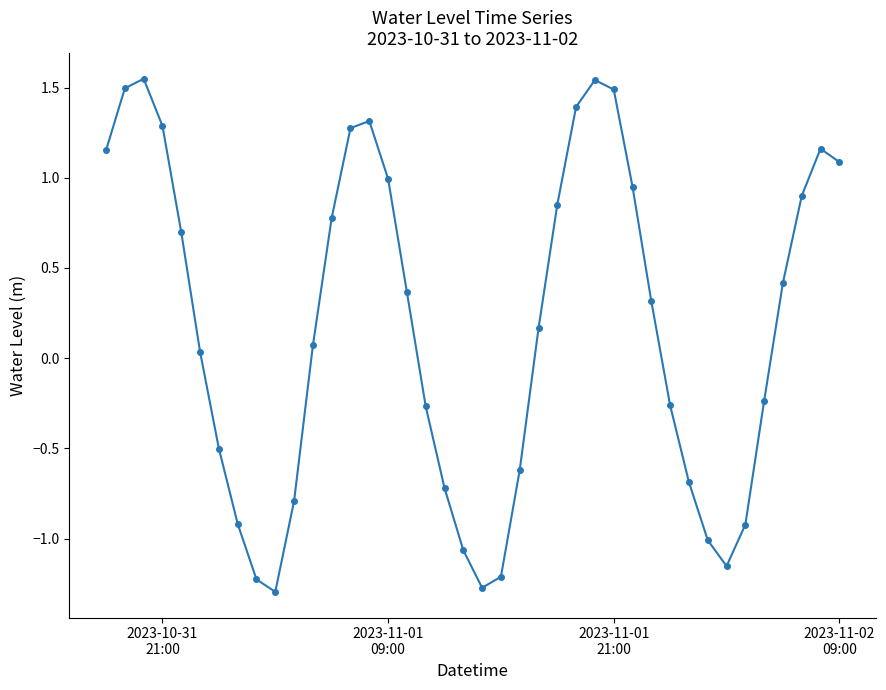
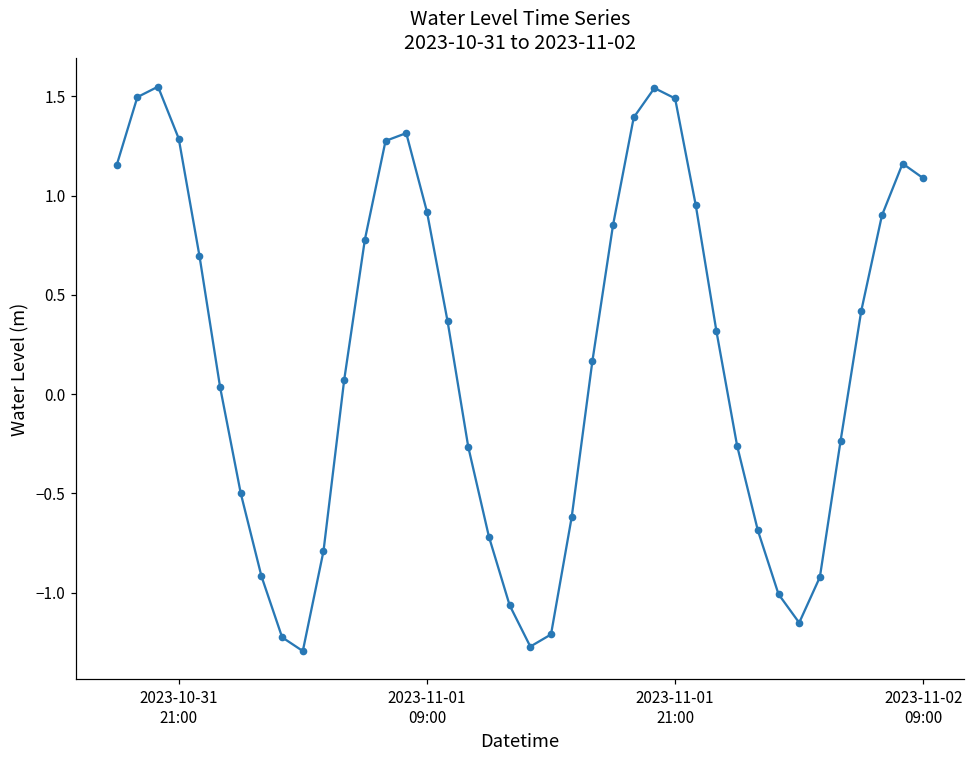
  {
    "2023-10-31 21:00": 1.29,
-   "2023-11-01 09:00": 0.99,
+   "2023-11-01 09:00": 0.92,
    "2023-11-01 21:00": 1.49,
    "2023-11-02 09:00": 1.09
  }
